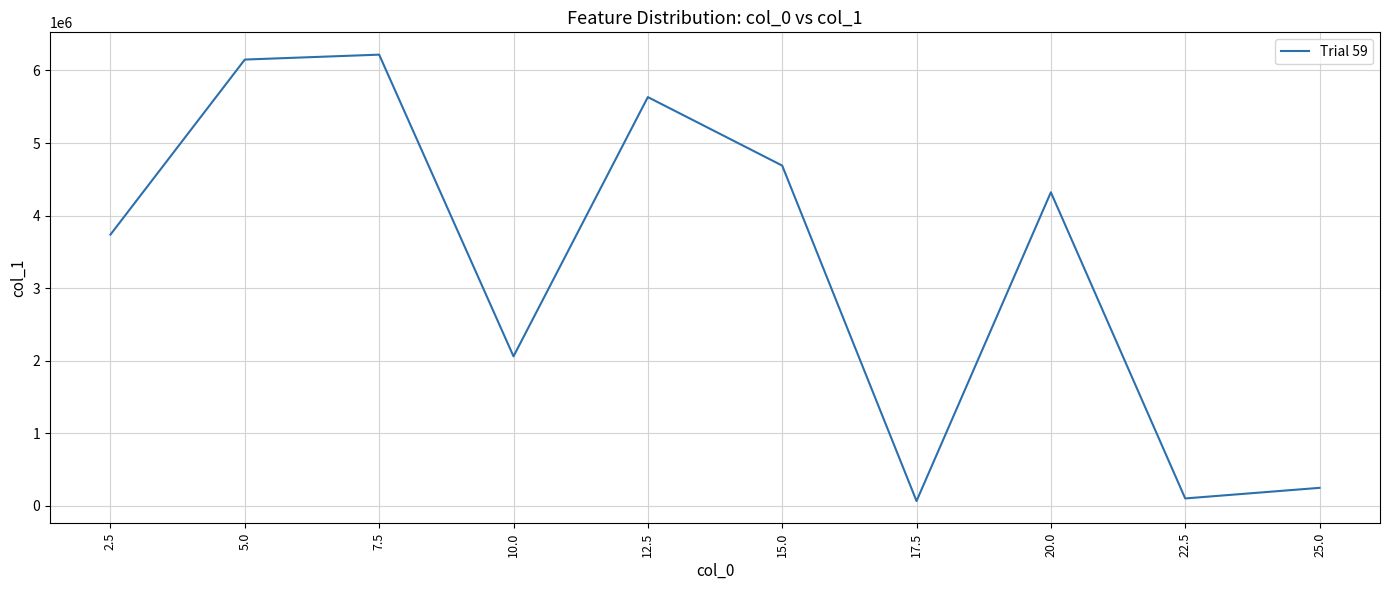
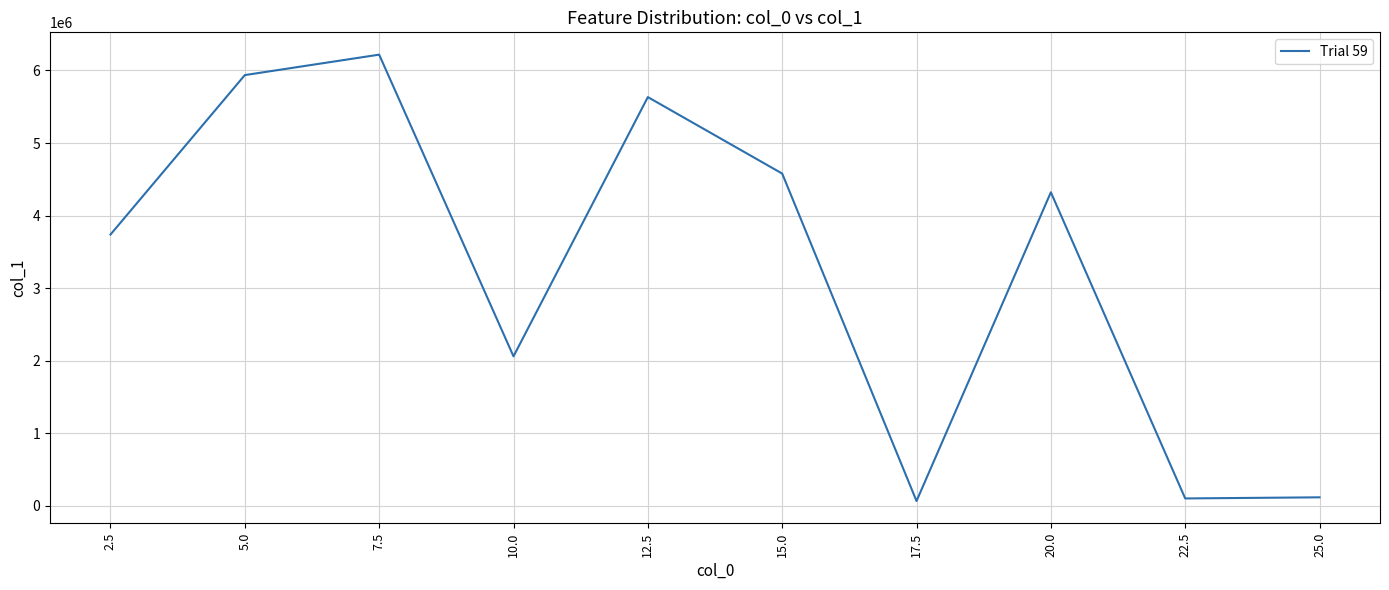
  {
    "2.5": 3700000,
-   "5.0": 6200000,
+   "5.0": 5900000,
    "7.5": 6200000,
    "10.0": 2100000,
    "12.5": 5600000,
-   "15.0": 4700000,
+   "15.0": 4600000,
    "17.5": 100000,
    "20.0": 4300000,
    "22.5": 100000,
-   "25.0": 200000
+   "25.0": 100000
  }
